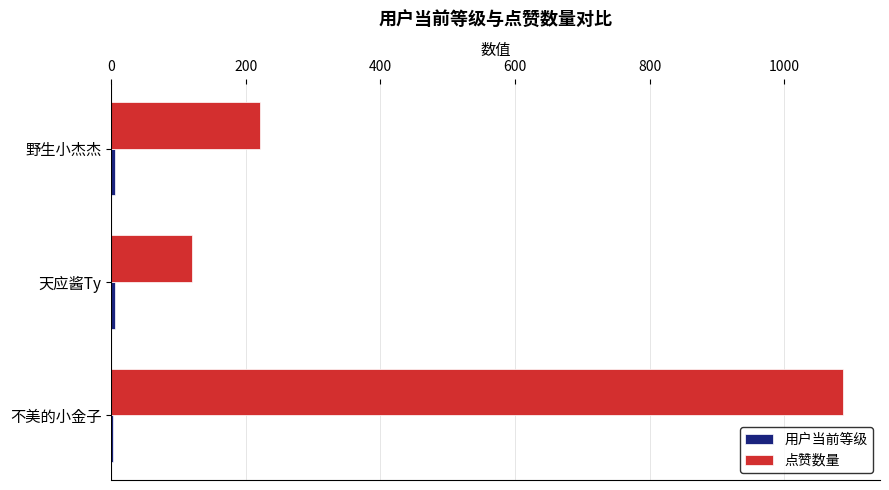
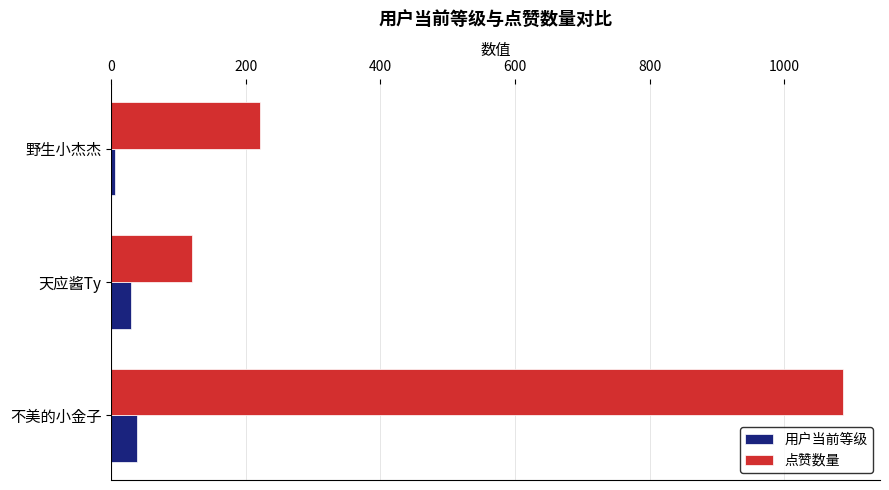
  {
    "用户当前等级": {
      "野生小杰杰": 10,
-     "天应酱Ty": 10,
-     "不美的小金子": 0
+     "天应酱Ty": 30,
+     "不美的小金子": 40
    },
    "点赞数量": {
      "野生小杰杰": 220,
      "天应酱Ty": 120,
      "不美的小金子": 1090
    }
  }
